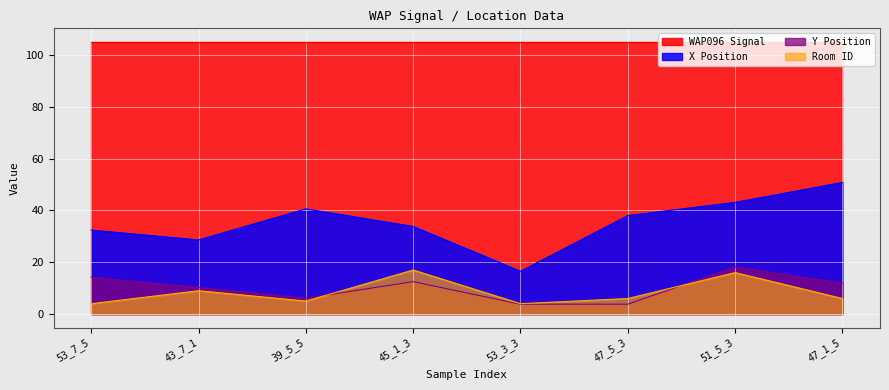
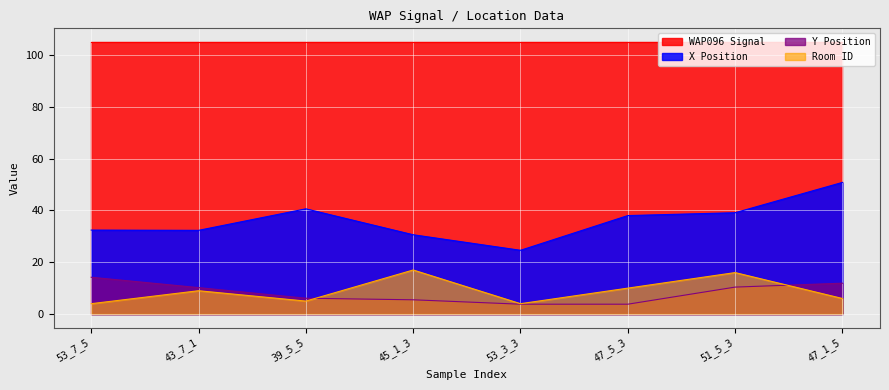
  {
    "WAP096 Signal": {
      "53_7_5": 105,
      "43_7_1": 105,
      "39_5_5": 105,
      "45_1_3": 105,
      "53_3_3": 105,
      "47_5_3": 105
    },
    "X Position": {
      "53_7_5": 32,
-     "43_7_1": 29,
+     "43_7_1": 32,
      "39_5_5": 41,
-     "45_1_3": 34,
-     "53_3_3": 17,
+     "45_1_3": 31,
+     "53_3_3": 25,
      "47_5_3": 38,
-     "51_5_3": 43,
+     "51_5_3": 39,
      "47_1_5": 51
    },
    "Y Position": {
      "53_7_5": 14,
      "43_7_1": 10,
      "39_5_5": 6,
-     "45_1_3": 13,
+     "45_1_3": 6,
      "47_5_3": 4,
-     "51_5_3": 18,
+     "51_5_3": 10,
      "47_1_5": 12
    },
    "Room ID": {
      "53_7_5": 4,
      "43_7_1": 9,
      "39_5_5": 5,
      "45_1_3": 17,
-     "47_5_3": 6,
+     "47_5_3": 10,
      "51_5_3": 16,
      "47_1_5": 6
    }
  }
